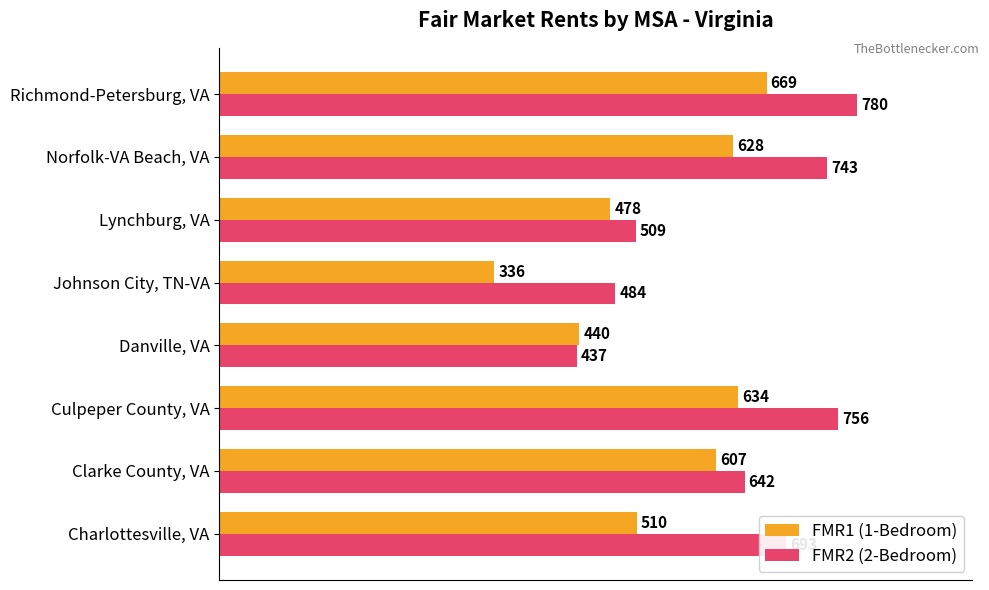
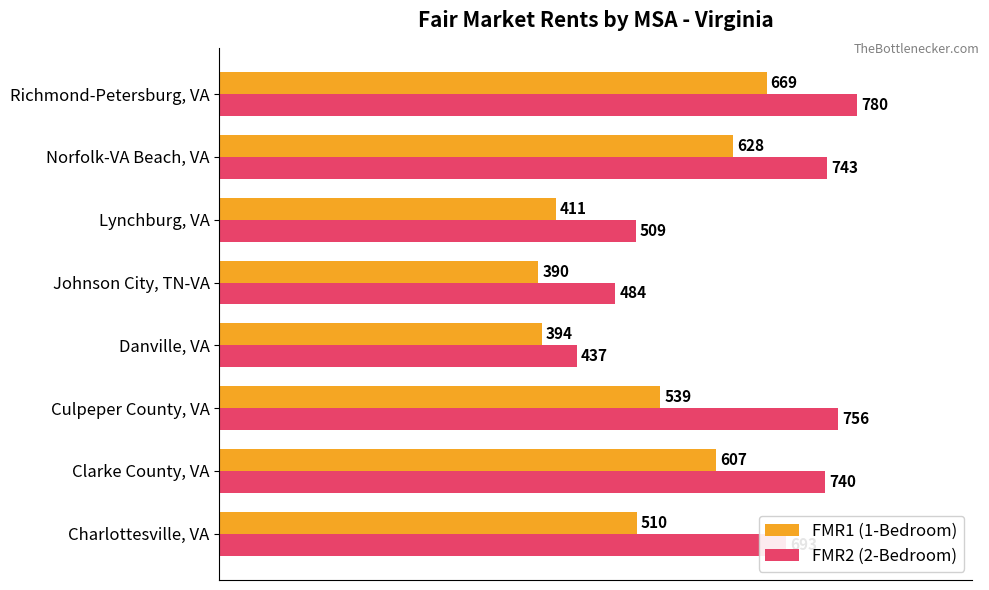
  {
    "FMR1 (1-Bedroom)": {
      "Richmond-Petersburg, VA": 669,
      "Norfolk-VA Beach, VA": 628,
-     "Lynchburg, VA": 478,
-     "Johnson City, TN-VA": 336,
-     "Danville, VA": 440,
-     "Culpeper County, VA": 634,
+     "Lynchburg, VA": 411,
+     "Johnson City, TN-VA": 390,
+     "Danville, VA": 394,
+     "Culpeper County, VA": 539,
      "Clarke County, VA": 607,
      "Charlottesville, VA": 510
    },
    "FMR2 (2-Bedroom)": {
      "Richmond-Petersburg, VA": 780,
      "Norfolk-VA Beach, VA": 743,
      "Lynchburg, VA": 509,
      "Johnson City, TN-VA": 484,
      "Danville, VA": 437,
      "Culpeper County, VA": 756,
-     "Clarke County, VA": 642
+     "Clarke County, VA": 740
    }
  }
